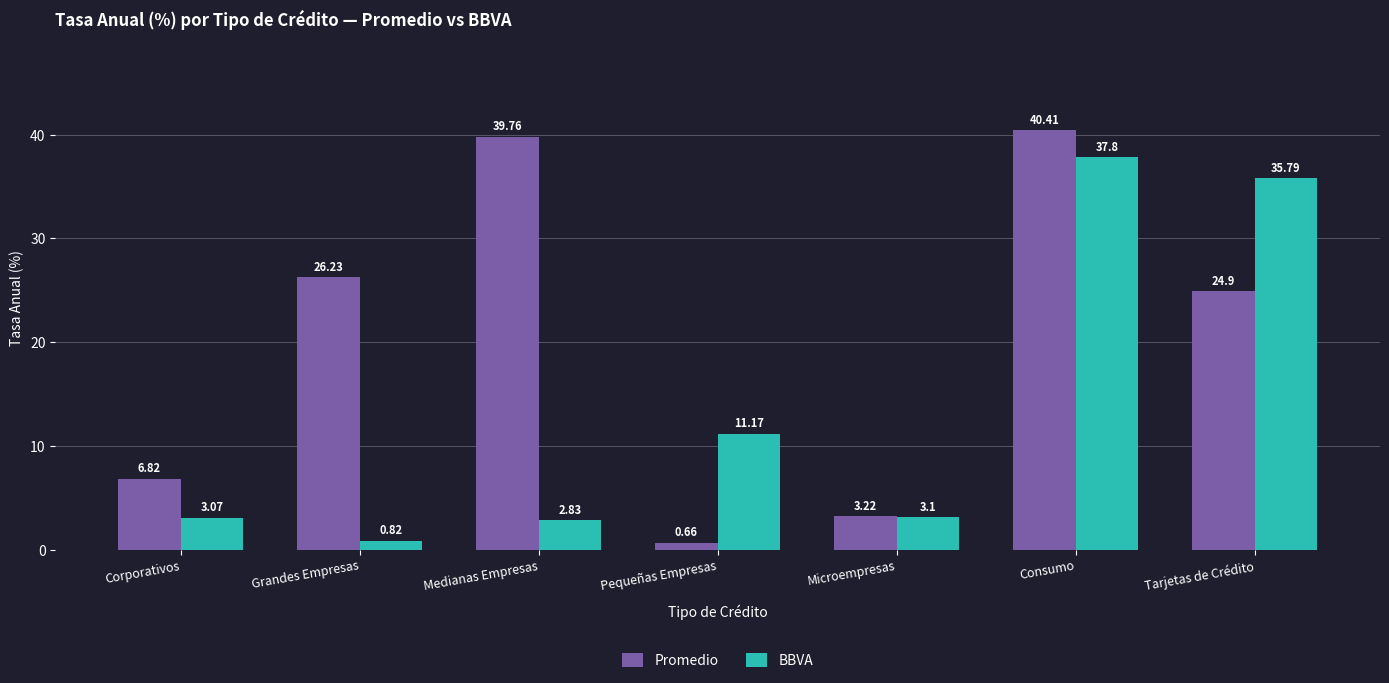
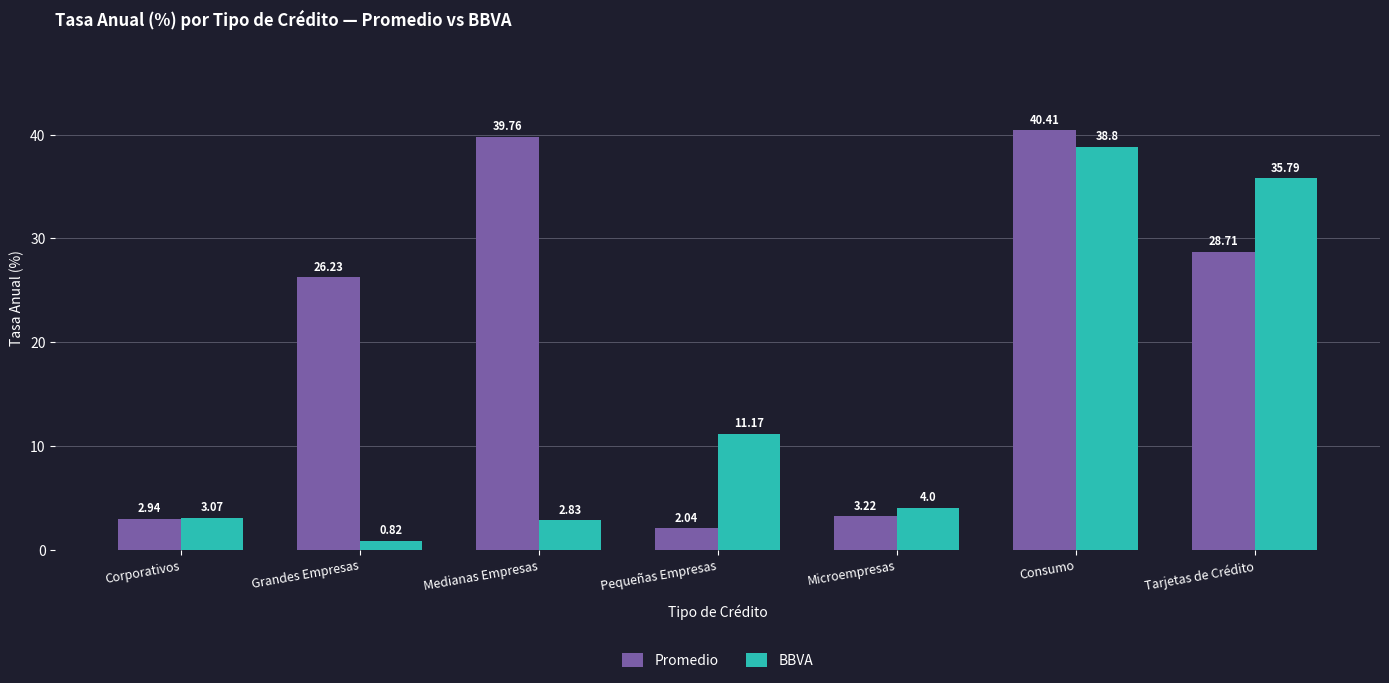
  {
    "Promedio": {
-     "Corporativos": 6.82,
+     "Corporativos": 2.94,
      "Grandes Empresas": 26.23,
      "Medianas Empresas": 39.76,
-     "Pequeñas Empresas": 0.66,
+     "Pequeñas Empresas": 2.04,
      "Microempresas": 3.22,
      "Consumo": 40.41,
-     "Tarjetas de Crédito": 24.9
+     "Tarjetas de Crédito": 28.71
    },
    "BBVA": {
      "Corporativos": 3.07,
      "Grandes Empresas": 0.82,
      "Medianas Empresas": 2.83,
      "Pequeñas Empresas": 11.17,
-     "Microempresas": 3.1,
-     "Consumo": 37.8,
+     "Microempresas": 4.0,
+     "Consumo": 38.8,
      "Tarjetas de Crédito": 35.79
    }
  }
